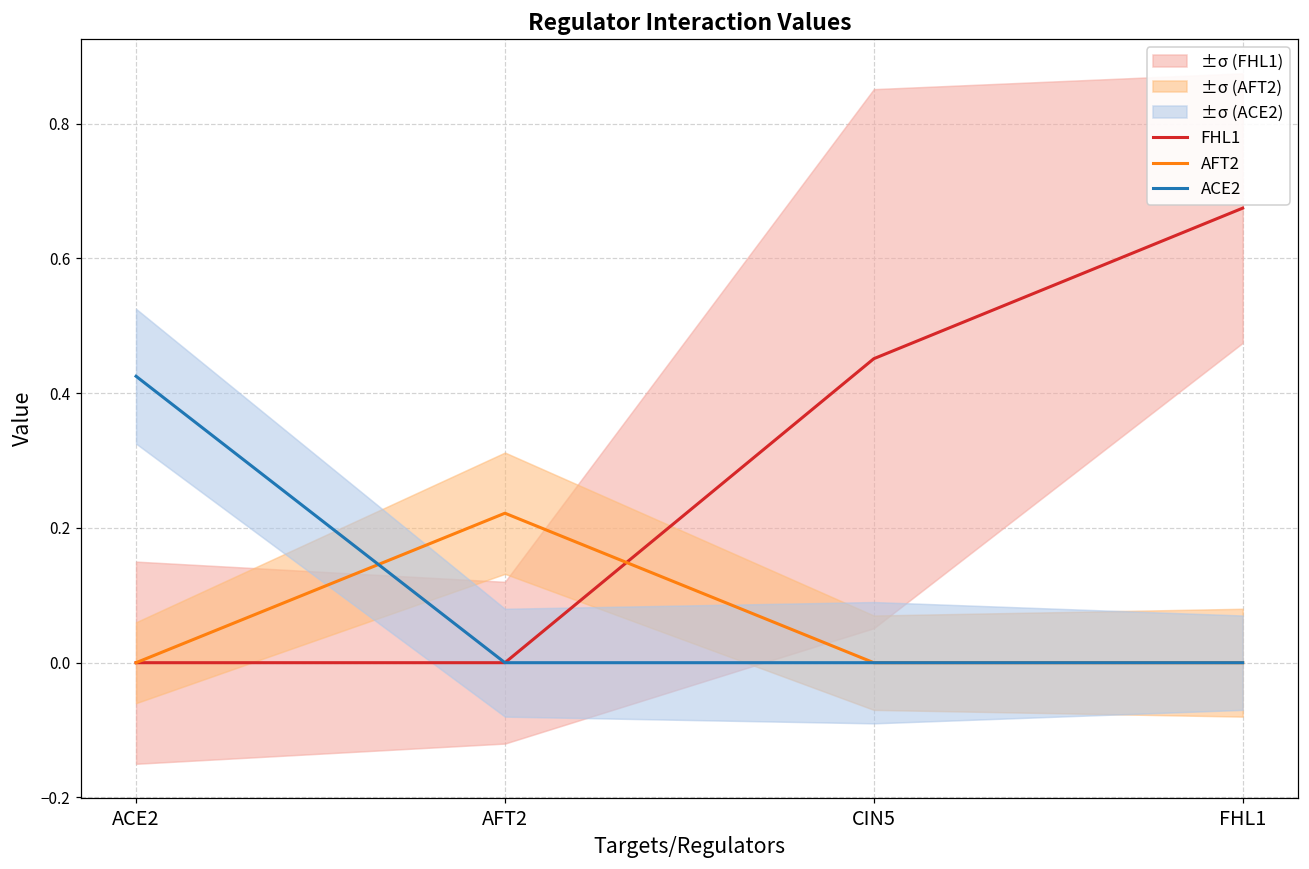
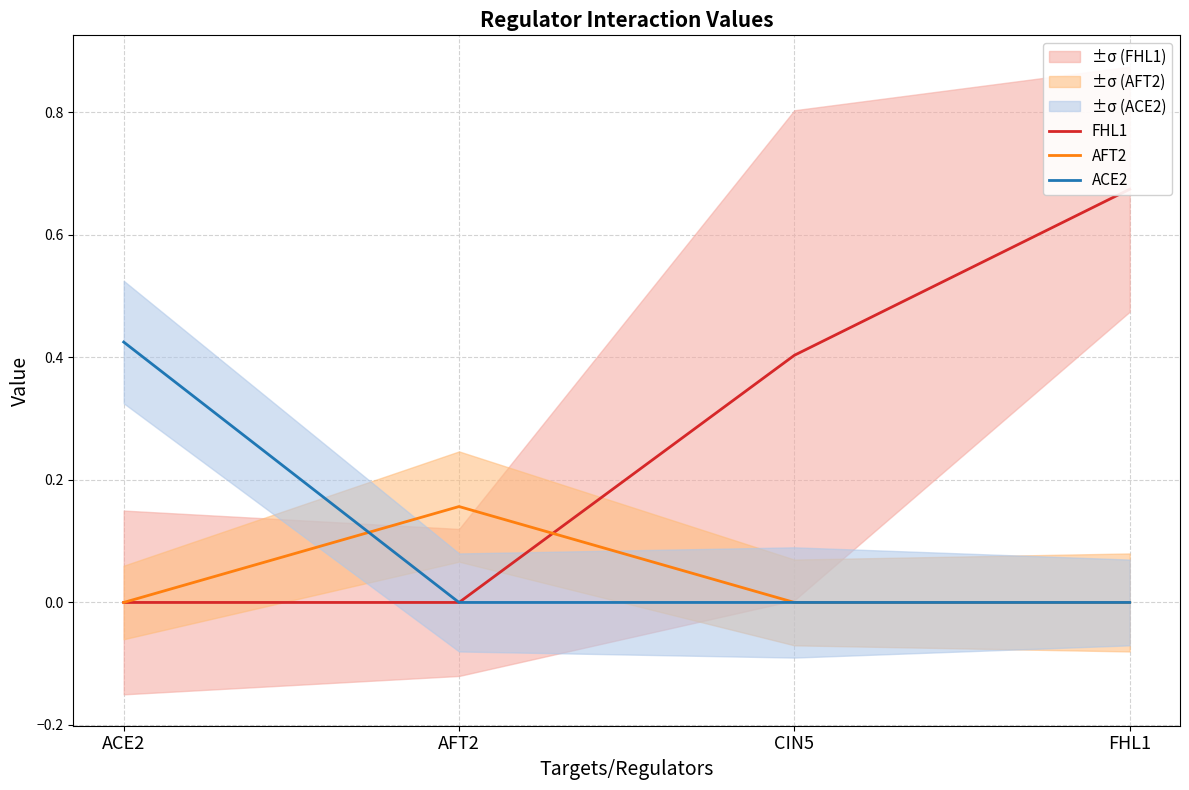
  {
    "FHL1": {
-     "CIN5": 0.45
+     "CIN5": 0.40
    },
    "AFT2": {
-     "AFT2": 0.22
+     "AFT2": 0.16
    },
    "ACE2": {
      "ACE2": 0.43
    }
  }
